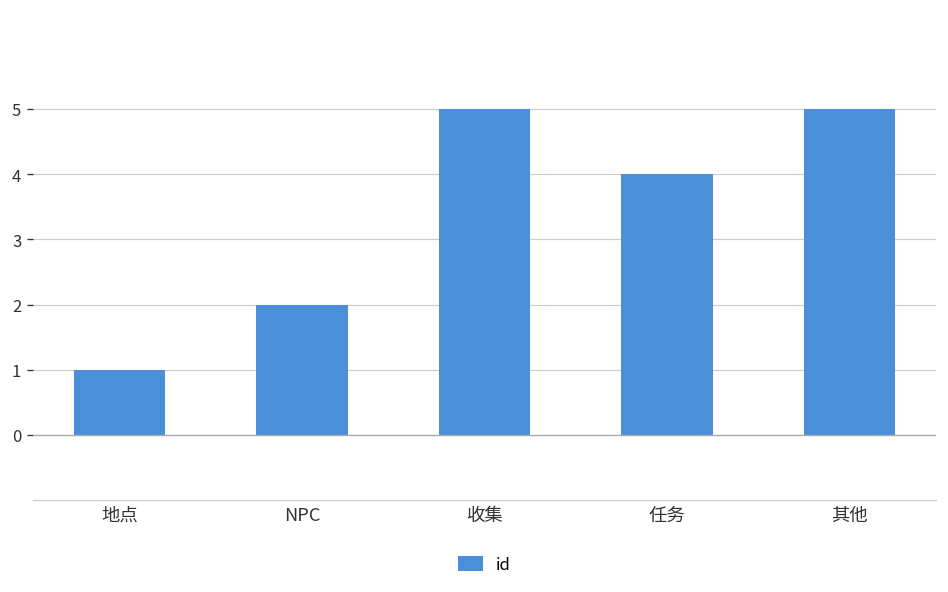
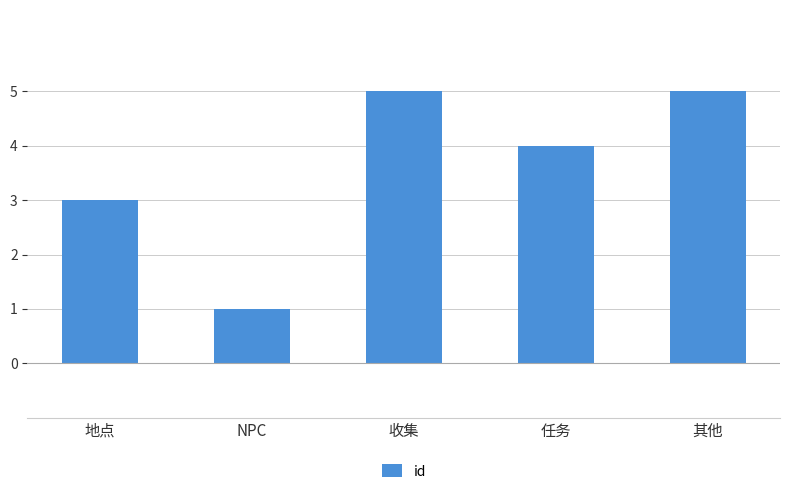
  {
-   "地点": 1,
-   "NPC": 2,
+   "地点": 3,
+   "NPC": 1,
    "收集": 5,
    "任务": 4,
    "其他": 5
  }
